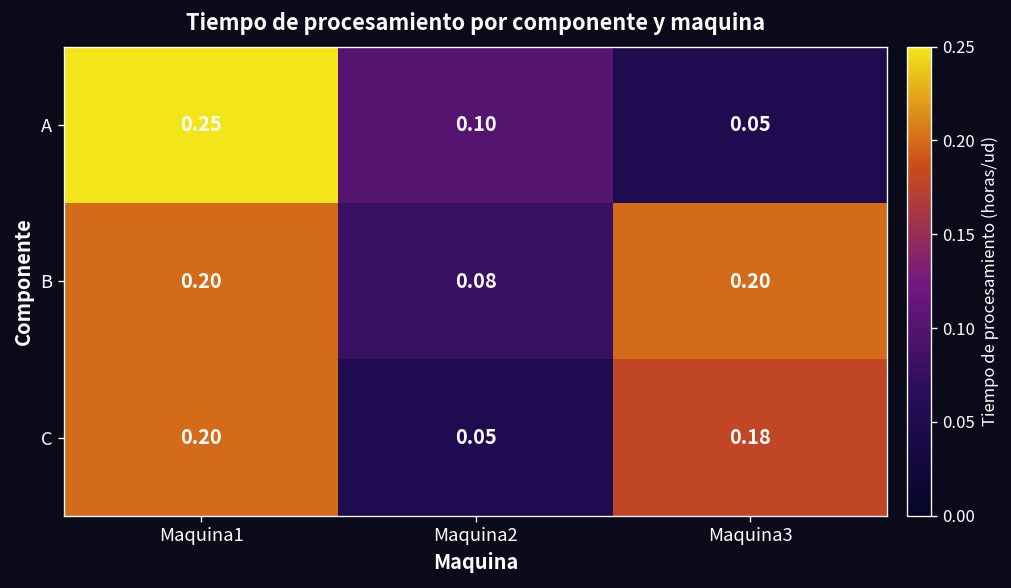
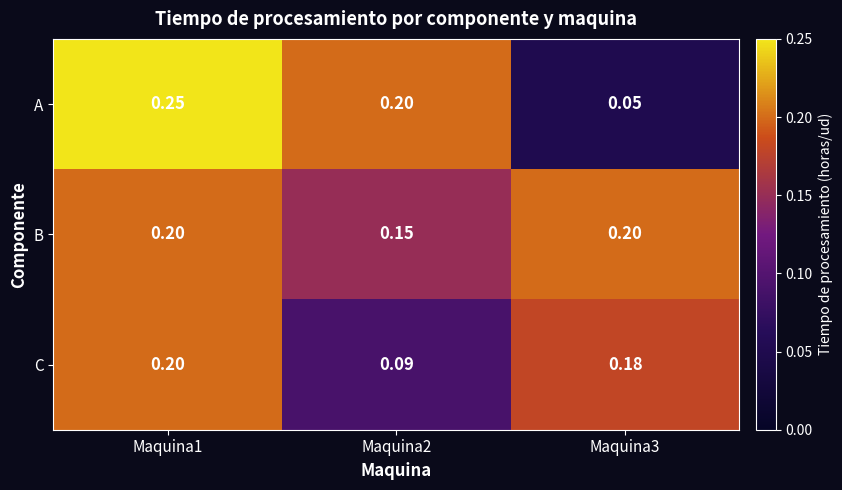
  {
    "A": {
      "Maquina1": 0.25,
-     "Maquina2": 0.10,
+     "Maquina2": 0.20,
      "Maquina3": 0.05
    },
    "B": {
      "Maquina1": 0.20,
-     "Maquina2": 0.08,
+     "Maquina2": 0.15,
      "Maquina3": 0.20
    },
    "C": {
      "Maquina1": 0.20,
-     "Maquina2": 0.05,
+     "Maquina2": 0.09,
      "Maquina3": 0.18
    }
  }
